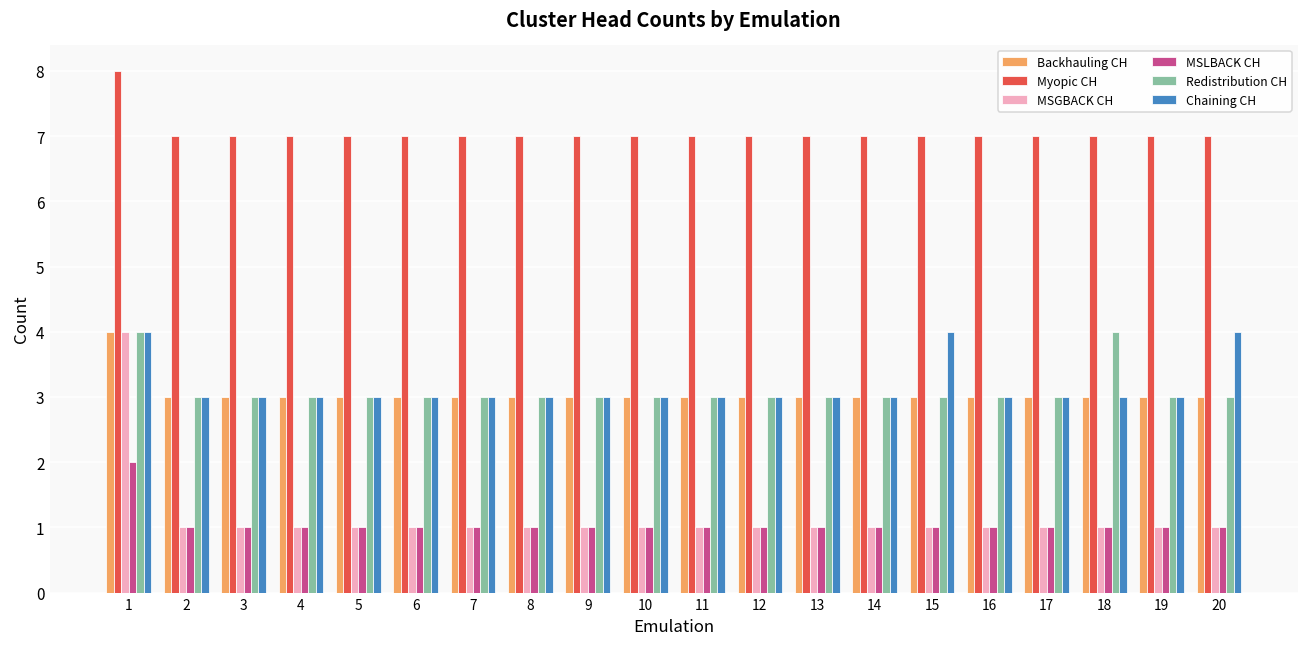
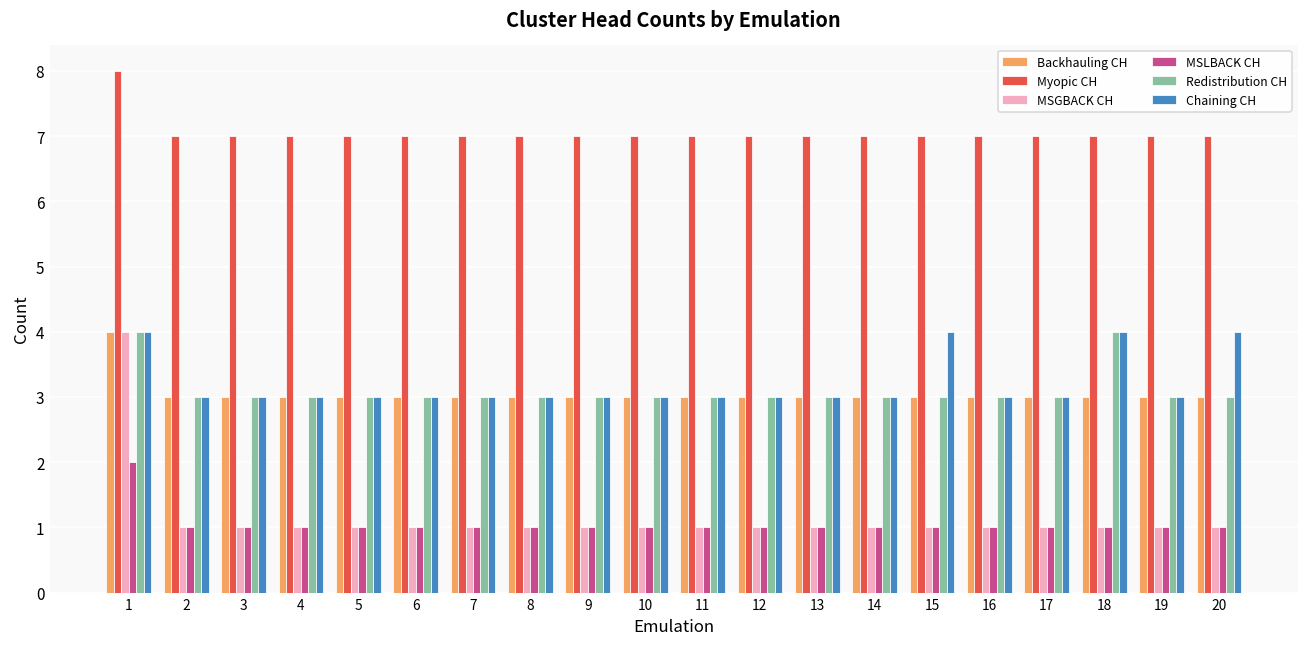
  {
    "Backhauling CH": {
      "1": 4,
      "2": 3,
      "3": 3,
      "4": 3,
      "5": 3,
      "6": 3,
      "7": 3,
      "8": 3,
      "9": 3,
      "10": 3,
      "11": 3,
      "12": 3,
      "13": 3,
      "14": 3,
      "15": 3,
      "16": 3,
      "17": 3,
      "18": 3,
      "19": 3,
      "20": 3
    },
    "Myopic CH": {
      "1": 8,
      "2": 7,
      "3": 7,
      "4": 7,
      "5": 7,
      "6": 7,
      "7": 7,
      "8": 7,
      "9": 7,
      "10": 7,
      "11": 7,
      "12": 7,
      "13": 7,
      "14": 7,
      "15": 7,
      "16": 7,
      "17": 7,
      "18": 7,
      "19": 7,
      "20": 7
    },
    "MSGBACK CH": {
      "1": 4,
      "2": 1,
      "3": 1,
      "4": 1,
      "5": 1,
      "6": 1,
      "7": 1,
      "8": 1,
      "9": 1,
      "10": 1,
      "11": 1,
      "12": 1,
      "13": 1,
      "14": 1,
      "15": 1,
      "16": 1,
      "17": 1,
      "18": 1,
      "19": 1,
      "20": 1
    },
    "MSLBACK CH": {
      "1": 2,
      "2": 1,
      "3": 1,
      "4": 1,
      "5": 1,
      "6": 1,
      "7": 1,
      "8": 1,
      "9": 1,
      "10": 1,
      "11": 1,
      "12": 1,
      "13": 1,
      "14": 1,
      "15": 1,
      "16": 1,
      "17": 1,
      "18": 1,
      "19": 1,
      "20": 1
    },
    "Redistribution CH": {
      "1": 4,
      "2": 3,
      "3": 3,
      "4": 3,
      "5": 3,
      "6": 3,
      "7": 3,
      "8": 3,
      "9": 3,
      "10": 3,
      "11": 3,
      "12": 3,
      "13": 3,
      "14": 3,
      "15": 3,
      "16": 3,
      "17": 3,
      "18": 4,
      "19": 3,
      "20": 3
    },
    "Chaining CH": {
      "1": 4,
      "2": 3,
      "3": 3,
      "4": 3,
      "5": 3,
      "6": 3,
      "7": 3,
      "8": 3,
      "9": 3,
      "10": 3,
      "11": 3,
      "12": 3,
      "13": 3,
      "14": 3,
      "15": 4,
      "16": 3,
      "17": 3,
-     "18": 3,
+     "18": 4,
      "19": 3,
      "20": 4
    }
  }
